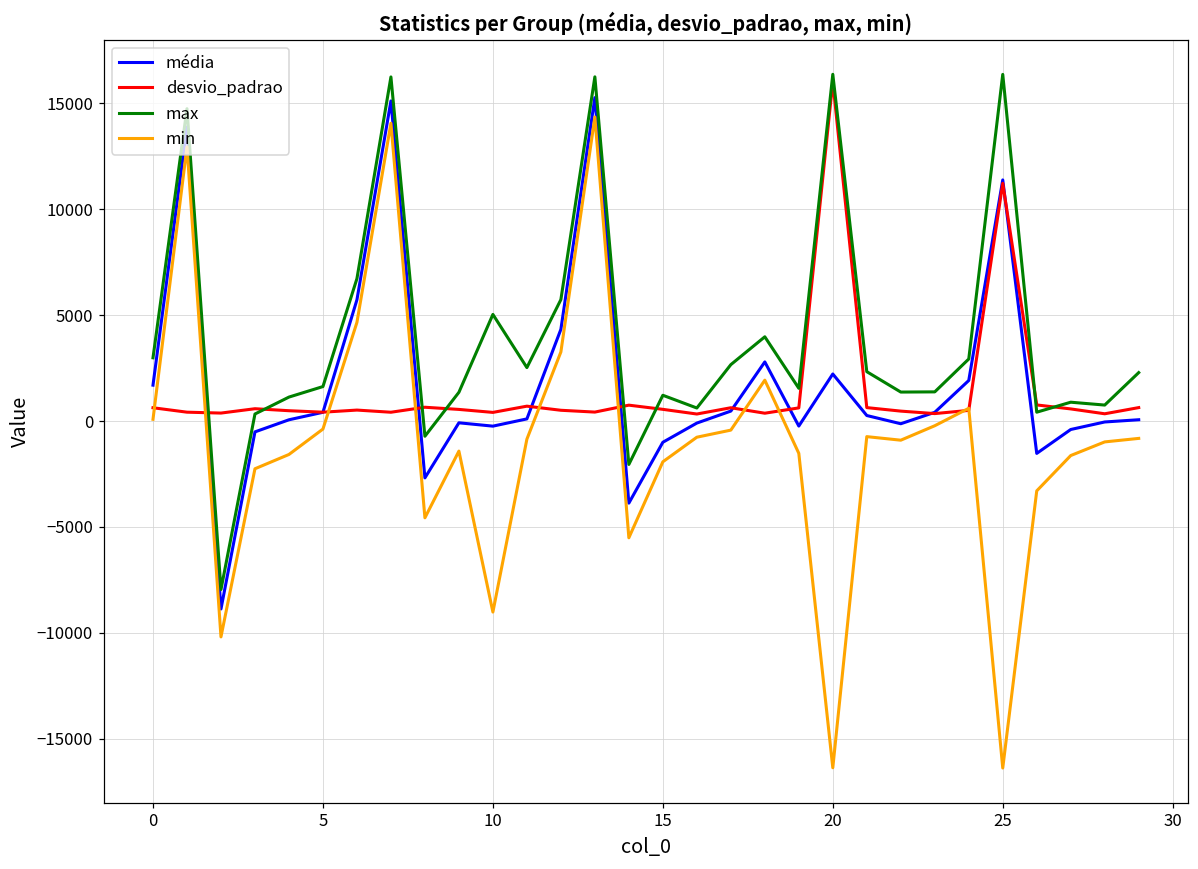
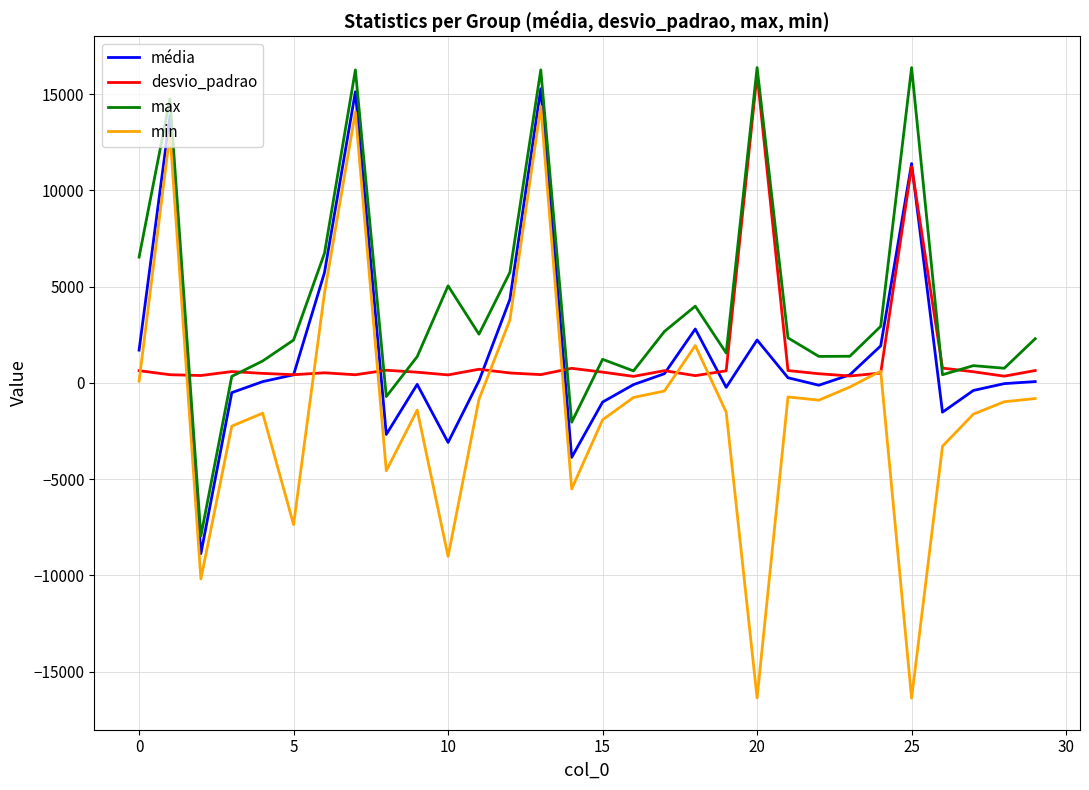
  {
    "média": {
      "0": 1700,
-     "10": -200,
+     "10": -3100,
      "15": -1000,
      "20": 2200,
      "25": 11400
    },
    "desvio_padrao": {
      "0": 600,
      "10": 400,
      "15": 600,
      "20": 16000,
      "25": 11200
    },
    "max": {
-     "0": 3000,
-     "5": 1600,
+     "0": 6500,
+     "5": 2200,
      "10": 5000,
      "15": 1200,
      "20": 16400,
      "25": 16400
    },
    "min": {
      "0": 100,
-     "5": -400,
+     "5": -7400,
      "10": -9000,
      "15": -1900,
      "20": -16400,
      "25": -16400
    }
  }
